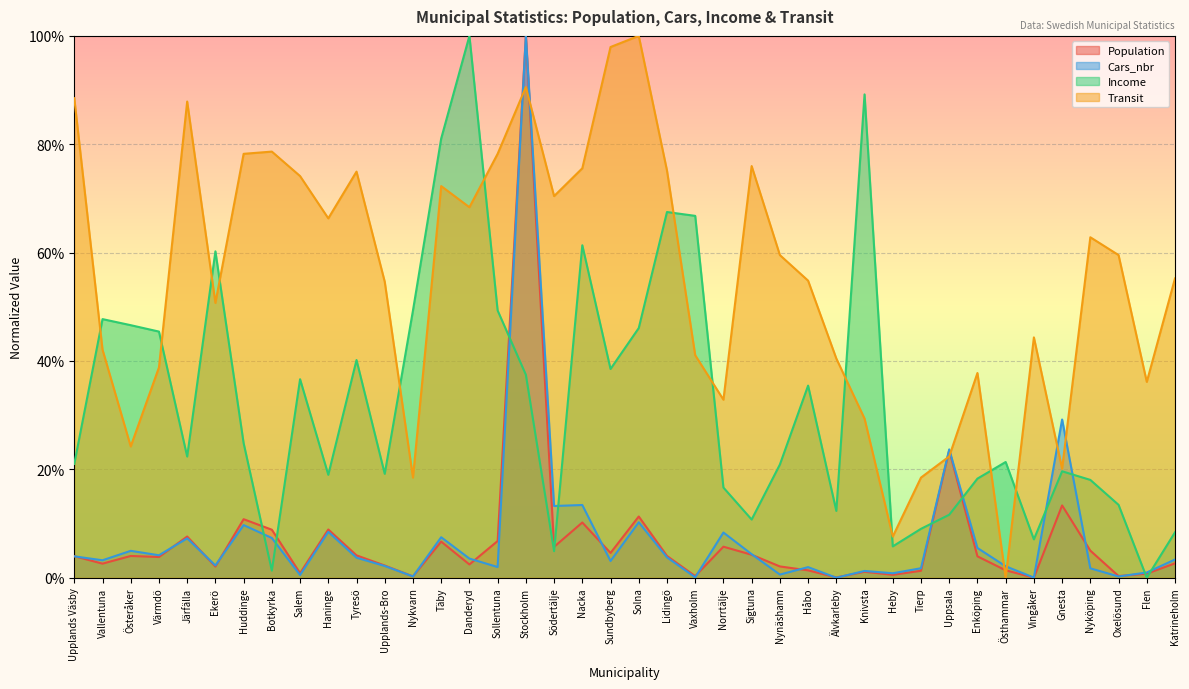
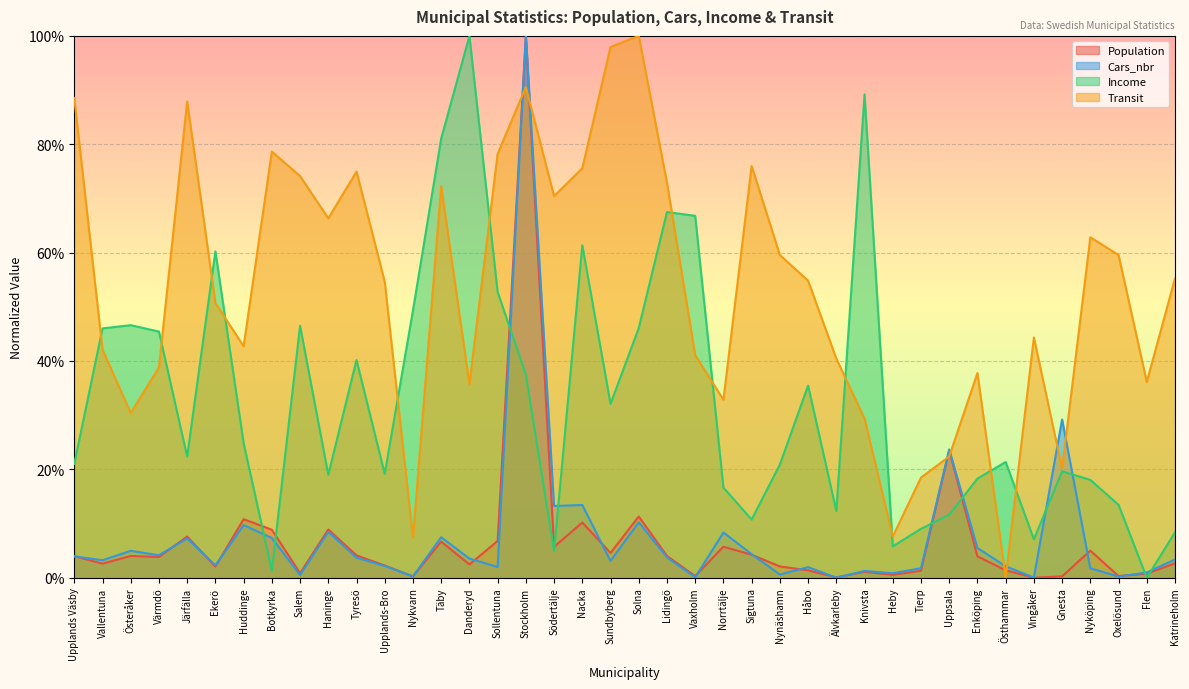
  {
    "Population": {
      "Vallentuna": "3%",
      "Österåker": "4%",
      "Huddinge": "11%",
      "Botkyrka": "9%",
      "Täby": "7%",
      "Danderyd": "2%",
      "Sollentuna": "7%",
      "Södertälje": "6%",
      "Nacka": "10%",
      "Sundbyberg": "5%",
      "Solna": "11%",
      "Norrtälje": "6%",
      "Nynäshamn": "2%",
      "Håbo": "1%",
      "Tierp": "1%",
      "Enköping": "4%",
      "Östhammar": "1%",
-     "Gnesta": "13%",
+     "Gnesta": "0%",
      "Nyköping": "5%",
      "Katrineholm": "3%"
    },
    "Cars_nbr": {
      "Vallentuna": "3%",
      "Österåker": "5%",
      "Huddinge": "10%",
      "Botkyrka": "7%",
      "Täby": "7%",
      "Danderyd": "4%",
      "Sollentuna": "2%",
      "Södertälje": "13%",
      "Nacka": "13%",
      "Sundbyberg": "3%",
      "Solna": "10%",
      "Norrtälje": "8%",
      "Nynäshamn": "1%",
      "Håbo": "2%",
      "Tierp": "2%",
      "Enköping": "5%",
      "Östhammar": "2%",
      "Gnesta": "29%",
      "Nyköping": "2%",
      "Katrineholm": "3%"
    },
    "Income": {
      "Upplands Väsby": "21%",
-     "Vallentuna": "48%",
+     "Vallentuna": "46%",
      "Österåker": "47%",
      "Värmdö": "45%",
      "Järfälla": "22%",
      "Ekerö": "60%",
      "Huddinge": "25%",
      "Botkyrka": "1%",
-     "Salem": "37%",
+     "Salem": "46%",
      "Haninge": "19%",
      "Tyresö": "40%",
      "Upplands-Bro": "19%",
      "Nykvarn": "49%",
      "Täby": "81%",
      "Danderyd": "100%",
-     "Sollentuna": "49%",
+     "Sollentuna": "53%",
      "Stockholm": "37%",
      "Södertälje": "5%",
      "Nacka": "61%",
-     "Sundbyberg": "39%",
+     "Sundbyberg": "32%",
      "Solna": "46%",
      "Lidingö": "67%",
      "Vaxholm": "67%",
      "Norrtälje": "17%",
      "Sigtuna": "11%",
      "Nynäshamn": "21%",
      "Håbo": "35%",
      "Älvkarleby": "12%",
      "Knivsta": "89%",
      "Heby": "6%",
      "Tierp": "9%",
      "Uppsala": "12%",
      "Enköping": "18%",
      "Östhammar": "21%",
      "Vingåker": "7%",
      "Gnesta": "20%",
      "Nyköping": "18%",
      "Oxelösund": "13%",
      "Flen": "0%",
      "Katrineholm": "8%"
    },
    "Transit": {
      "Upplands Väsby": "89%",
      "Vallentuna": "42%",
-     "Österåker": "24%",
+     "Österåker": "30%",
      "Värmdö": "39%",
      "Järfälla": "88%",
      "Ekerö": "51%",
-     "Huddinge": "78%",
+     "Huddinge": "43%",
      "Botkyrka": "79%",
      "Salem": "74%",
      "Haninge": "66%",
      "Tyresö": "75%",
      "Upplands-Bro": "55%",
-     "Nykvarn": "18%",
+     "Nykvarn": "7%",
      "Täby": "72%",
-     "Danderyd": "68%",
+     "Danderyd": "36%",
      "Sollentuna": "78%",
      "Stockholm": "91%",
      "Södertälje": "70%",
      "Nacka": "76%",
      "Sundbyberg": "98%",
      "Solna": "100%",
-     "Lidingö": "75%",
+     "Lidingö": "73%",
      "Vaxholm": "41%",
      "Norrtälje": "33%",
      "Sigtuna": "76%",
      "Nynäshamn": "60%",
      "Håbo": "55%",
      "Älvkarleby": "40%",
      "Knivsta": "29%",
      "Heby": "8%",
      "Tierp": "18%",
      "Uppsala": "22%",
      "Enköping": "38%",
      "Östhammar": "0%",
      "Vingåker": "44%",
      "Gnesta": "20%",
      "Nyköping": "63%",
      "Oxelösund": "60%",
      "Flen": "36%",
      "Katrineholm": "55%"
    }
  }
